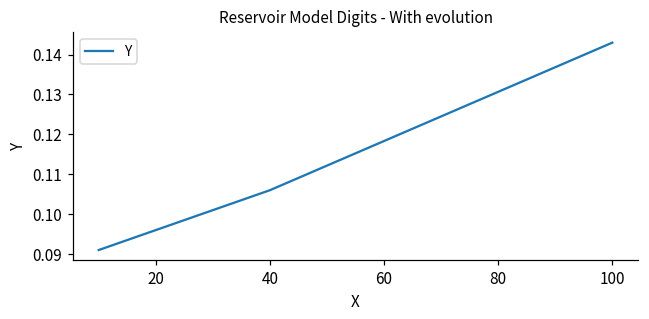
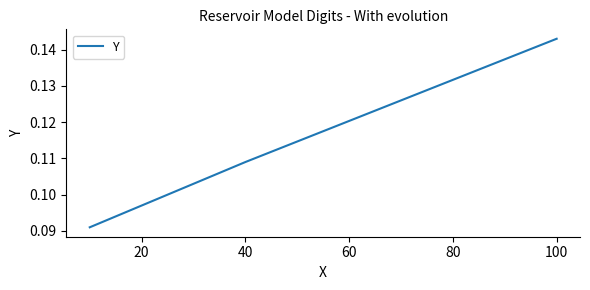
  {
-   "40": 0.106,
+   "40": 0.109,
    "100": 0.143
  }
